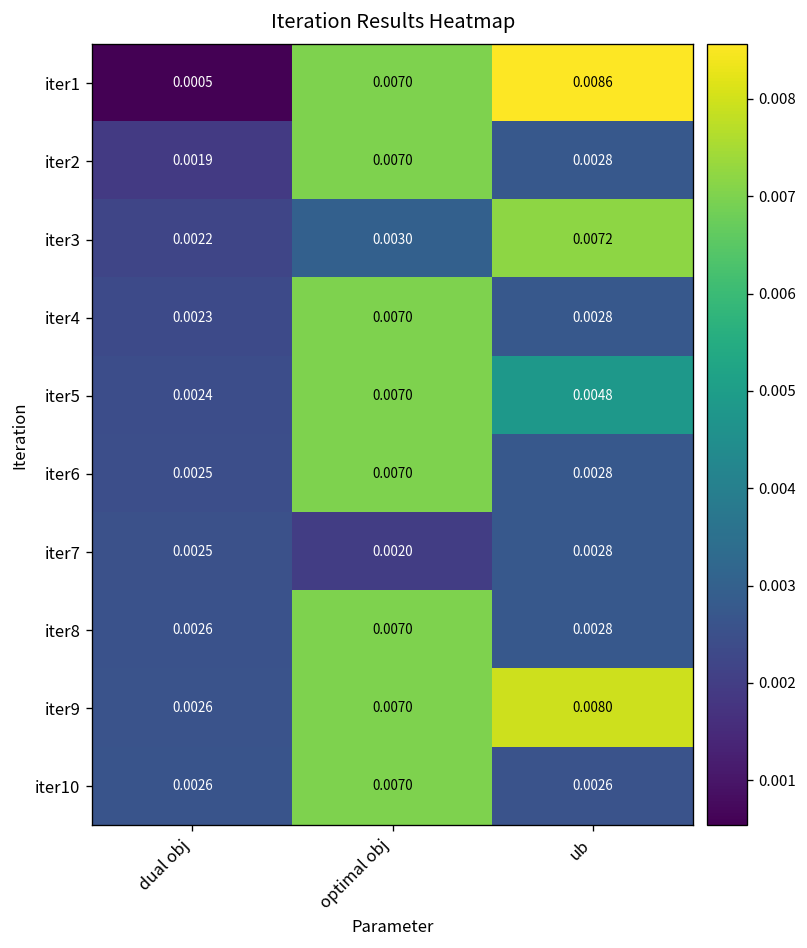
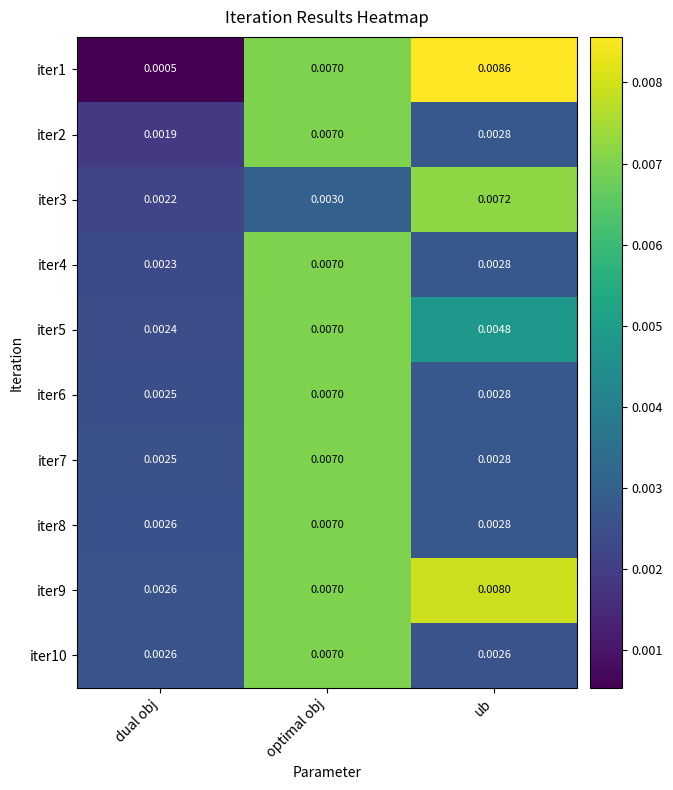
  {
    "iter1": {
      "dual obj": 0.0005,
      "optimal obj": 0.0070,
      "ub": 0.0086
    },
    "iter2": {
      "dual obj": 0.0019,
      "optimal obj": 0.0070,
      "ub": 0.0028
    },
    "iter3": {
      "dual obj": 0.0022,
      "optimal obj": 0.0030,
      "ub": 0.0072
    },
    "iter4": {
      "dual obj": 0.0023,
      "optimal obj": 0.0070,
      "ub": 0.0028
    },
    "iter5": {
      "dual obj": 0.0024,
      "optimal obj": 0.0070,
      "ub": 0.0048
    },
    "iter6": {
      "dual obj": 0.0025,
      "optimal obj": 0.0070,
      "ub": 0.0028
    },
    "iter7": {
      "dual obj": 0.0025,
-     "optimal obj": 0.0020,
+     "optimal obj": 0.0070,
      "ub": 0.0028
    },
    "iter8": {
      "dual obj": 0.0026,
      "optimal obj": 0.0070,
      "ub": 0.0028
    },
    "iter9": {
      "dual obj": 0.0026,
      "optimal obj": 0.0070,
      "ub": 0.0080
    },
    "iter10": {
      "dual obj": 0.0026,
      "optimal obj": 0.0070,
      "ub": 0.0026
    }
  }
